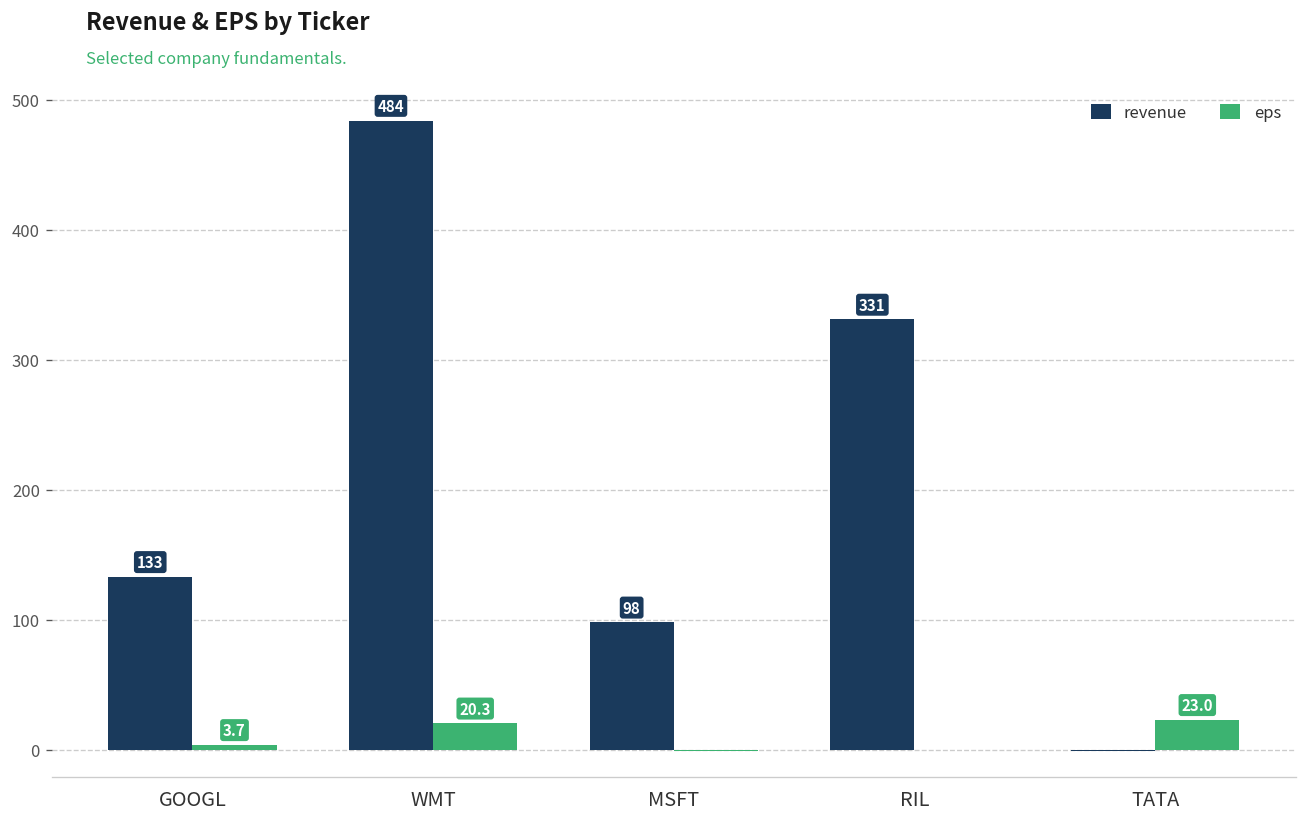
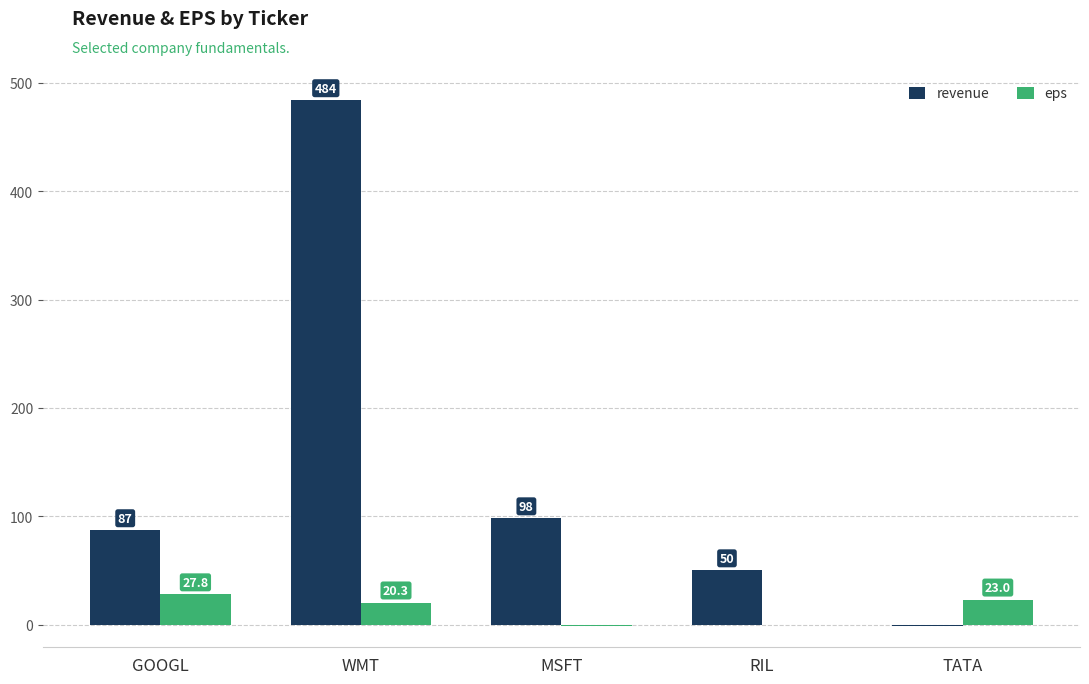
  {
    "revenue": {
-     "GOOGL": 133,
-     "RIL": 331
+     "GOOGL": 87,
+     "RIL": 50
    },
    "eps": {
-     "GOOGL": 3.7
+     "GOOGL": 27.8
    }
  }
